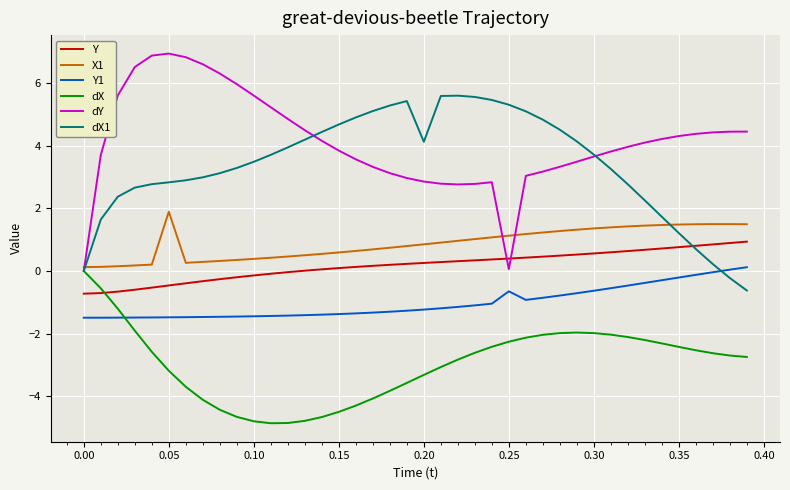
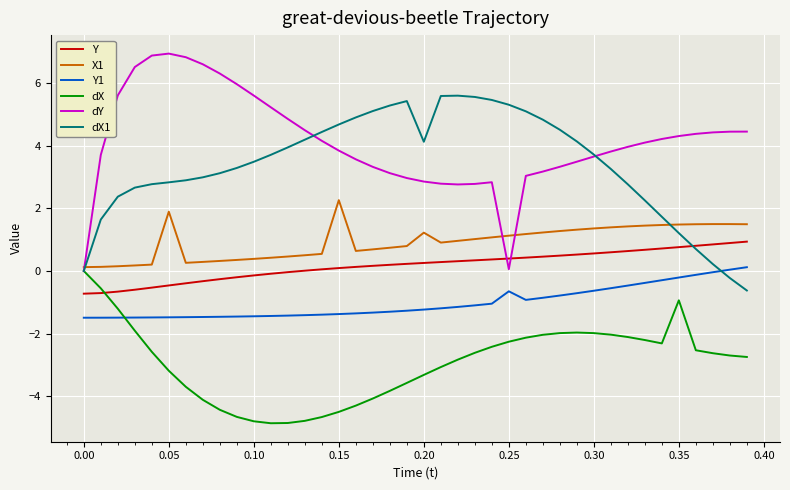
  {
    "Y": {
      "0.00": -0.7,
      "0.05": -0.5,
      "0.10": -0.1,
      "0.15": 0.1,
      "0.20": 0.3,
      "0.25": 0.4,
      "0.30": 0.6,
      "0.35": 0.8
    },
    "X1": {
      "0.00": 0.1,
      "0.05": 1.9,
      "0.10": 0.4,
-     "0.15": 0.6,
-     "0.20": 0.9,
+     "0.15": 2.3,
+     "0.20": 1.2,
      "0.25": 1.1,
      "0.30": 1.4,
      "0.35": 1.5
    },
    "Y1": {
      "0.00": -1.5,
      "0.05": -1.5,
      "0.10": -1.4,
      "0.15": -1.4,
      "0.20": -1.2,
      "0.25": -0.7,
      "0.30": -0.6,
      "0.35": -0.2
    },
    "dX": {
      "0.05": -3.2,
      "0.10": -4.8,
      "0.15": -4.5,
      "0.20": -3.3,
      "0.25": -2.3,
      "0.30": -2.0,
-     "0.35": -2.4
+     "0.35": -0.9
    },
    "dY": {
      "0.05": 7.0,
      "0.10": 5.6,
      "0.15": 3.9,
      "0.20": 2.9,
      "0.25": 0.1,
      "0.35": 4.3
    },
    "dX1": {
      "0.05": 2.8,
      "0.10": 3.5,
      "0.15": 4.7,
      "0.20": 4.1,
      "0.25": 5.3,
      "0.35": 1.2
    }
  }
